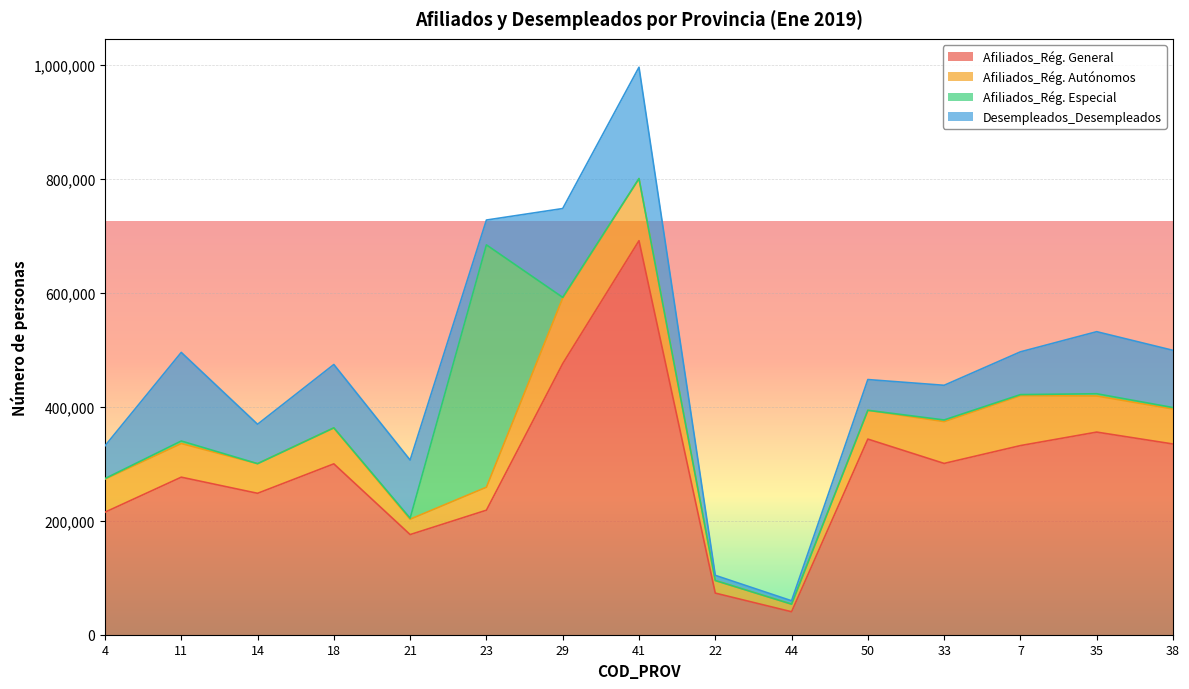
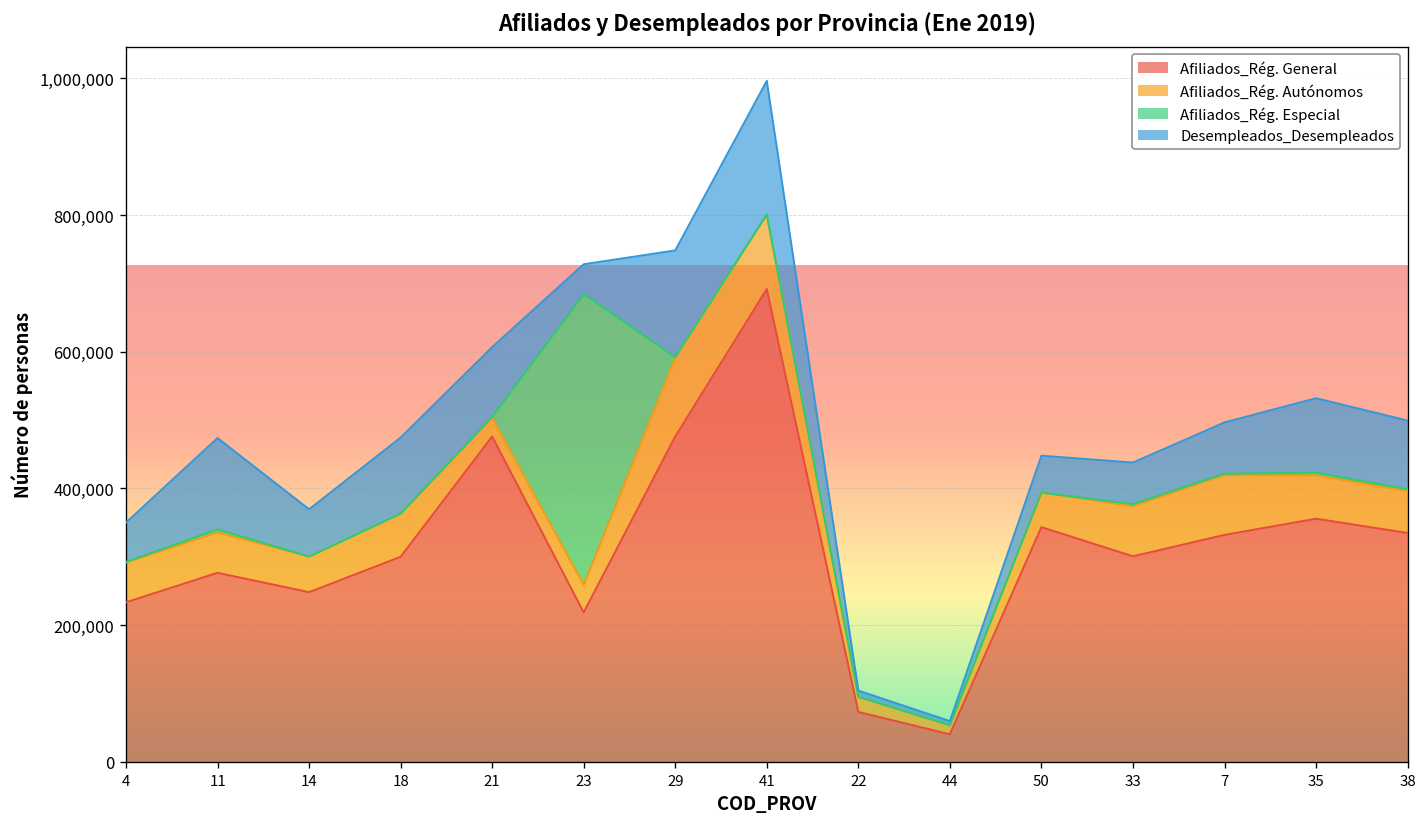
  {
    "Afiliados_Rég. General": {
-     "4": "220,000",
+     "4": "230,000",
      "11": "280,000",
      "14": "250,000",
      "18": "300,000",
-     "21": "180,000",
+     "21": "480,000",
      "23": "220,000",
      "29": "480,000",
      "41": "690,000",
      "22": "70,000",
      "44": "40,000",
      "50": "340,000",
      "33": "300,000",
      "7": "330,000",
      "35": "360,000",
      "38": "330,000"
    },
    "Afiliados_Rég. Autónomos": {
      "23": "40,000"
    },
    "Afiliados_Rég. Especial": {
      "23": "430,000"
    },
    "Desempleados_Desempleados": {
      "4": "60,000",
-     "11": "160,000",
+     "11": "130,000",
      "14": "70,000",
      "18": "110,000",
      "21": "100,000",
      "23": "40,000",
      "29": "160,000",
      "41": "200,000",
      "22": "10,000",
      "44": "10,000",
      "50": "50,000",
      "33": "60,000",
      "7": "80,000",
      "35": "110,000",
      "38": "100,000"
    }
  }
